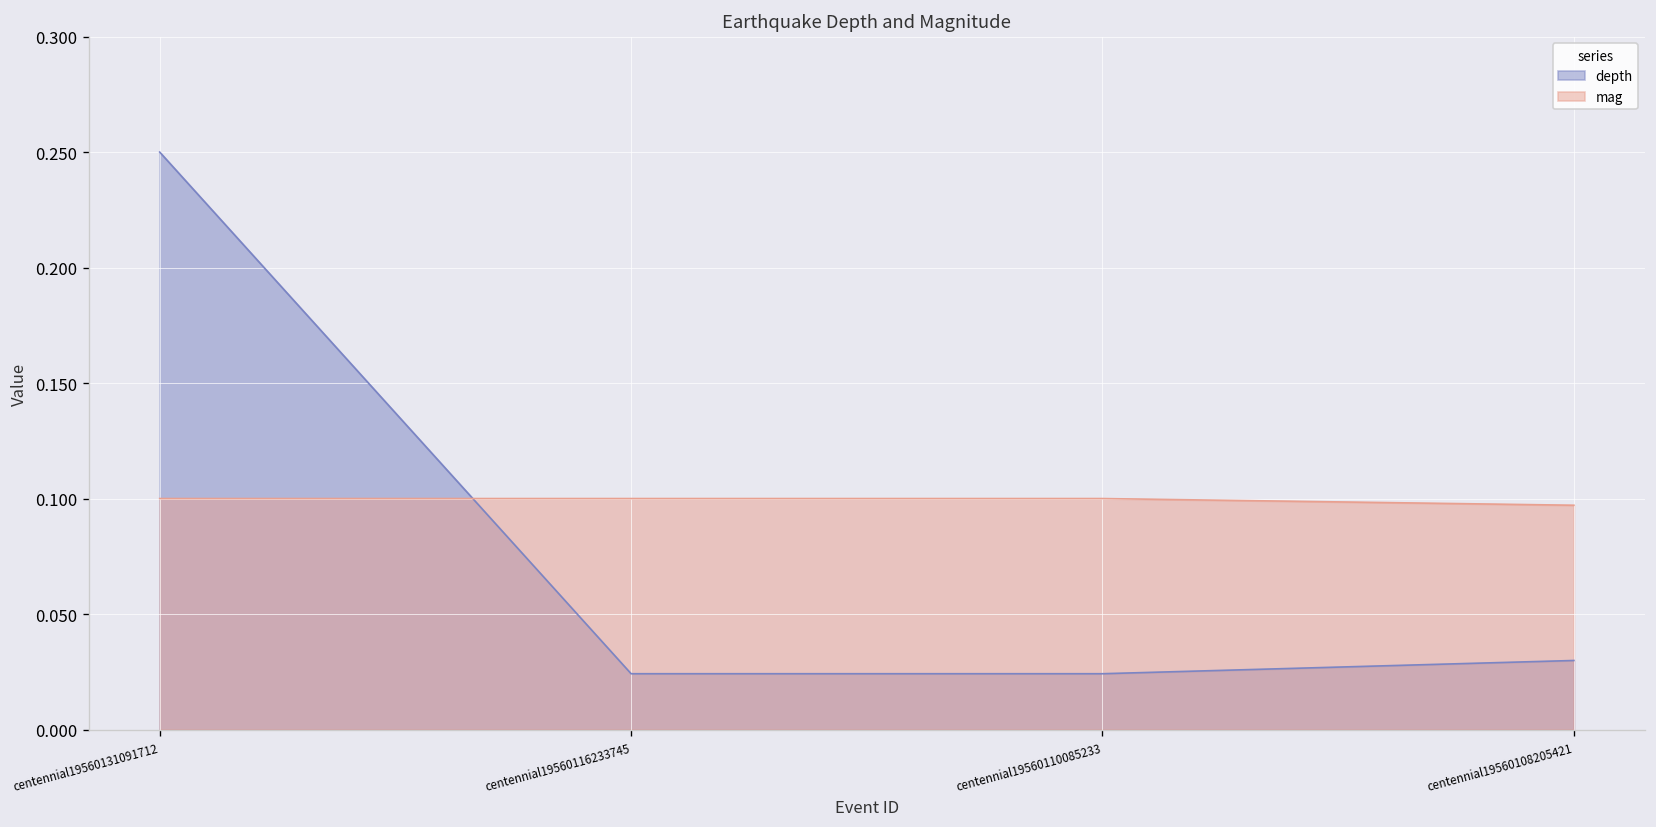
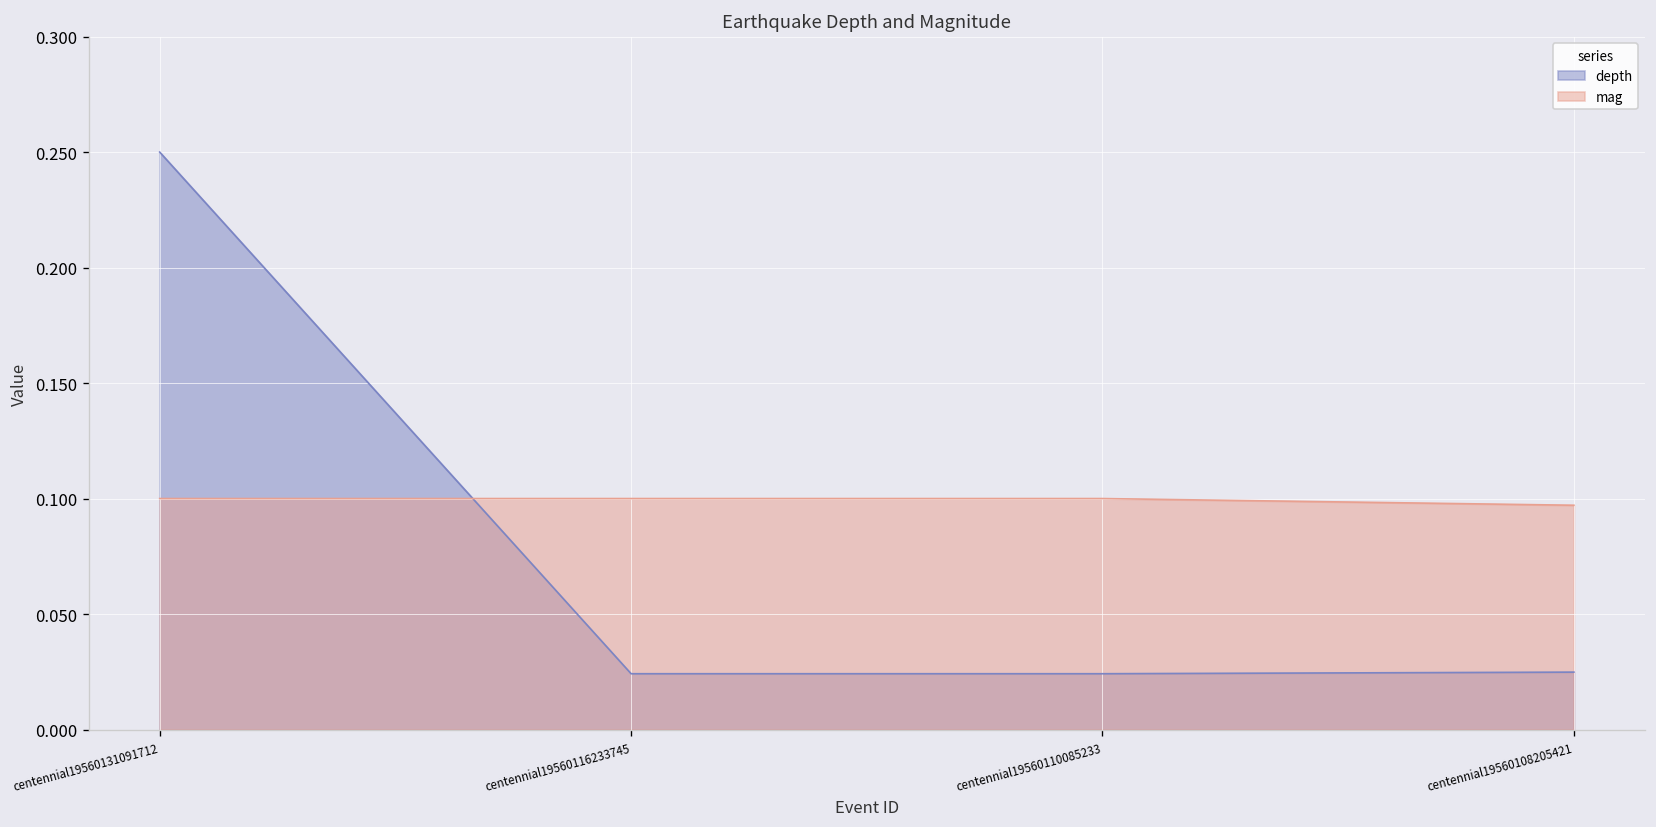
  {
    "depth": {
      "centennial19560131091712": 0.250,
      "centennial19560116233745": 0.024,
      "centennial19560110085233": 0.024,
-     "centennial19560108205421": 0.030
+     "centennial19560108205421": 0.025
    },
    "mag": {
      "centennial19560131091712": 0.100,
      "centennial19560116233745": 0.100,
      "centennial19560110085233": 0.100,
      "centennial19560108205421": 0.097
    }
  }
